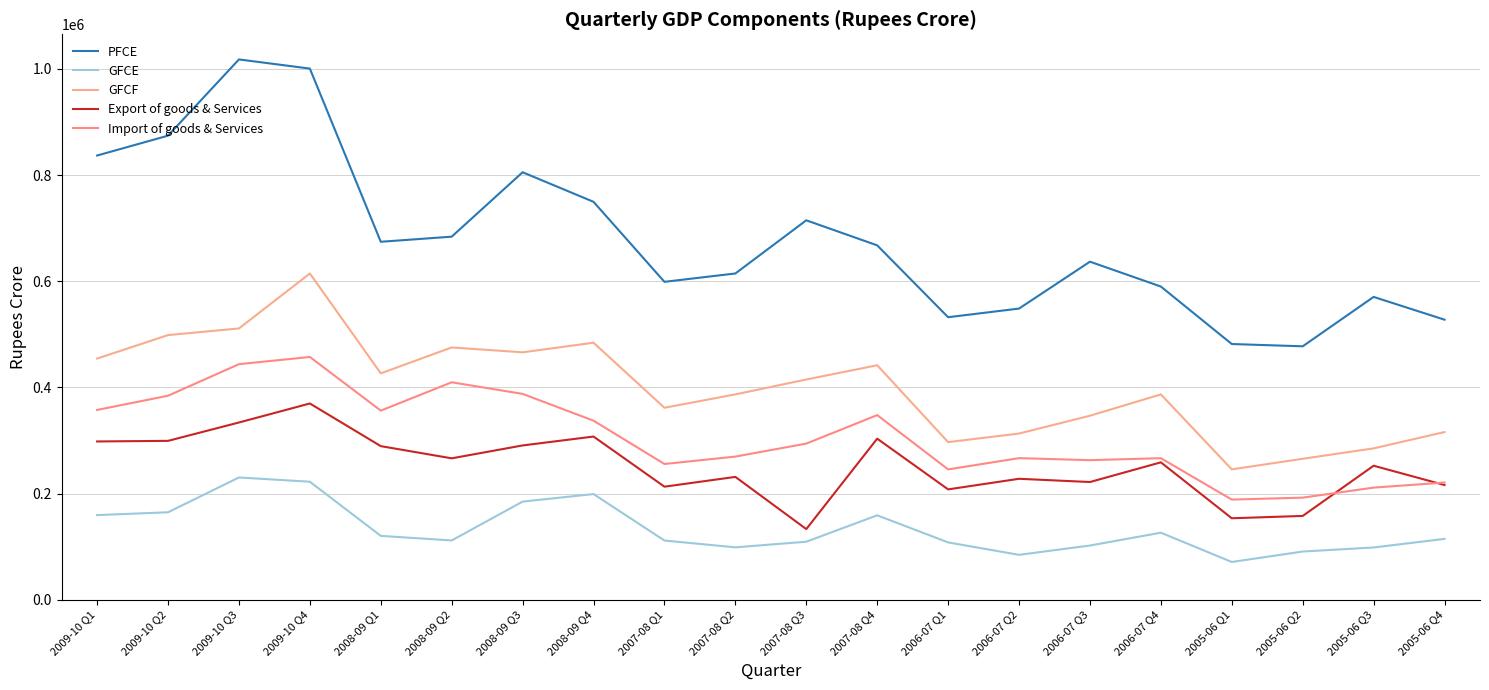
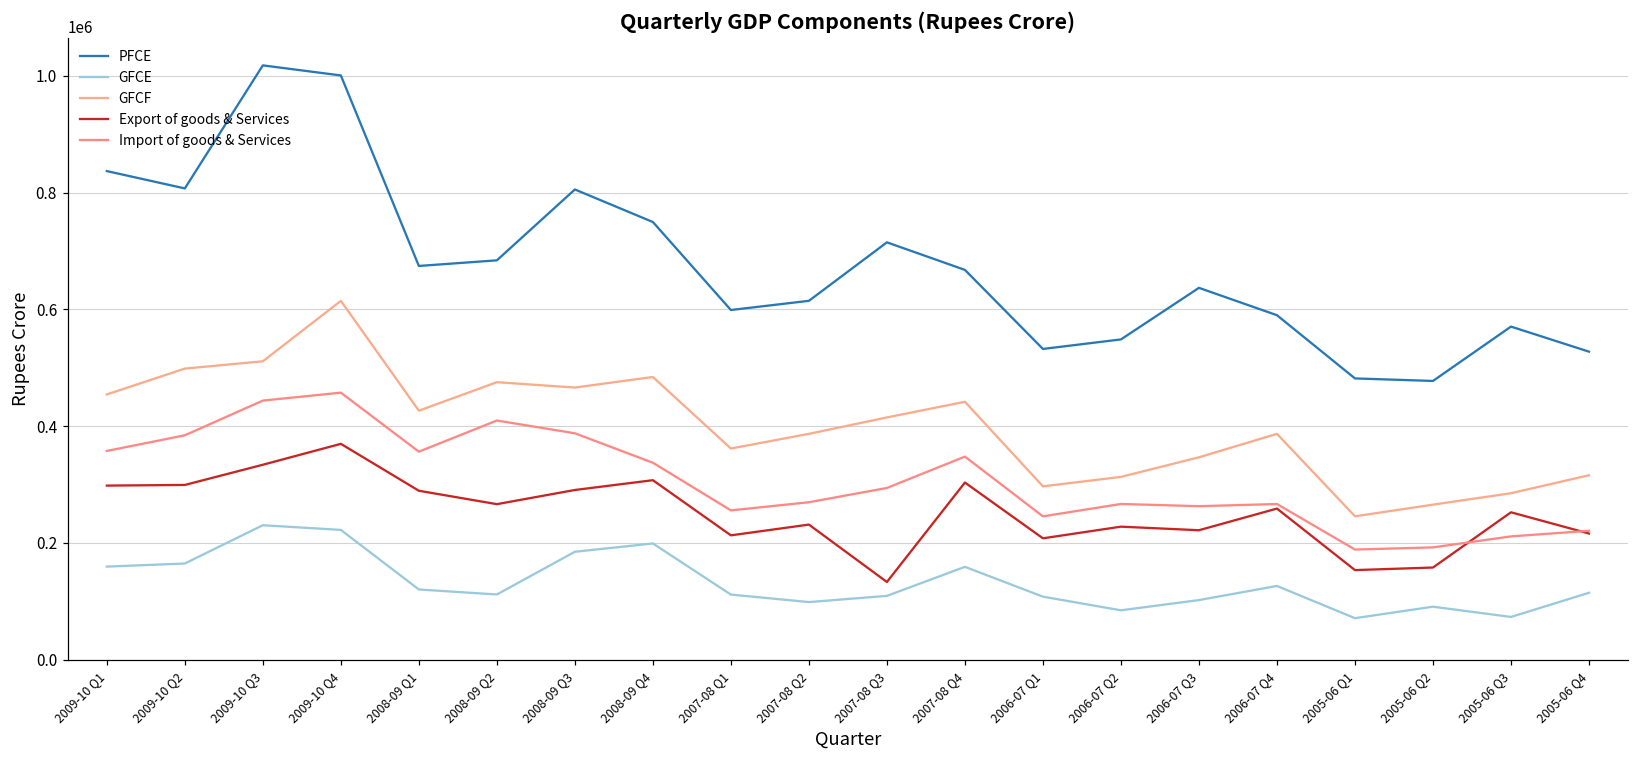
  {
    "PFCE": {
      "2009-10 Q1": 840000,
-     "2009-10 Q2": 870000,
+     "2009-10 Q2": 810000,
      "2009-10 Q3": 1020000,
      "2009-10 Q4": 1000000,
      "2008-09 Q1": 670000,
      "2008-09 Q2": 680000,
      "2008-09 Q3": 810000,
      "2008-09 Q4": 750000,
      "2007-08 Q1": 600000,
      "2007-08 Q2": 610000,
      "2007-08 Q3": 710000,
      "2007-08 Q4": 670000,
      "2006-07 Q1": 530000,
      "2006-07 Q2": 550000,
      "2006-07 Q3": 640000,
      "2006-07 Q4": 590000,
      "2005-06 Q1": 480000,
      "2005-06 Q2": 480000,
      "2005-06 Q3": 570000,
      "2005-06 Q4": 530000
    },
    "GFCE": {
      "2009-10 Q1": 160000,
      "2009-10 Q2": 160000,
      "2009-10 Q3": 230000,
      "2009-10 Q4": 220000,
      "2008-09 Q1": 120000,
      "2008-09 Q2": 110000,
      "2008-09 Q3": 180000,
      "2008-09 Q4": 200000,
      "2007-08 Q1": 110000,
      "2007-08 Q2": 100000,
      "2007-08 Q3": 110000,
      "2007-08 Q4": 160000,
      "2006-07 Q1": 110000,
      "2006-07 Q2": 80000,
      "2006-07 Q3": 100000,
      "2006-07 Q4": 130000,
      "2005-06 Q1": 70000,
      "2005-06 Q2": 90000,
-     "2005-06 Q3": 100000,
+     "2005-06 Q3": 70000,
      "2005-06 Q4": 110000
    },
    "Export of goods & Services": {
      "2009-10 Q1": 300000,
      "2009-10 Q2": 300000,
      "2009-10 Q3": 330000,
      "2009-10 Q4": 370000,
      "2008-09 Q1": 290000,
      "2008-09 Q2": 270000,
      "2008-09 Q3": 290000,
      "2008-09 Q4": 310000,
      "2007-08 Q1": 210000,
      "2007-08 Q2": 230000,
      "2007-08 Q3": 130000,
      "2007-08 Q4": 300000,
      "2006-07 Q1": 210000,
      "2006-07 Q2": 230000,
      "2006-07 Q3": 220000,
      "2006-07 Q4": 260000,
      "2005-06 Q1": 150000,
      "2005-06 Q2": 160000,
      "2005-06 Q3": 250000
    }
  }
